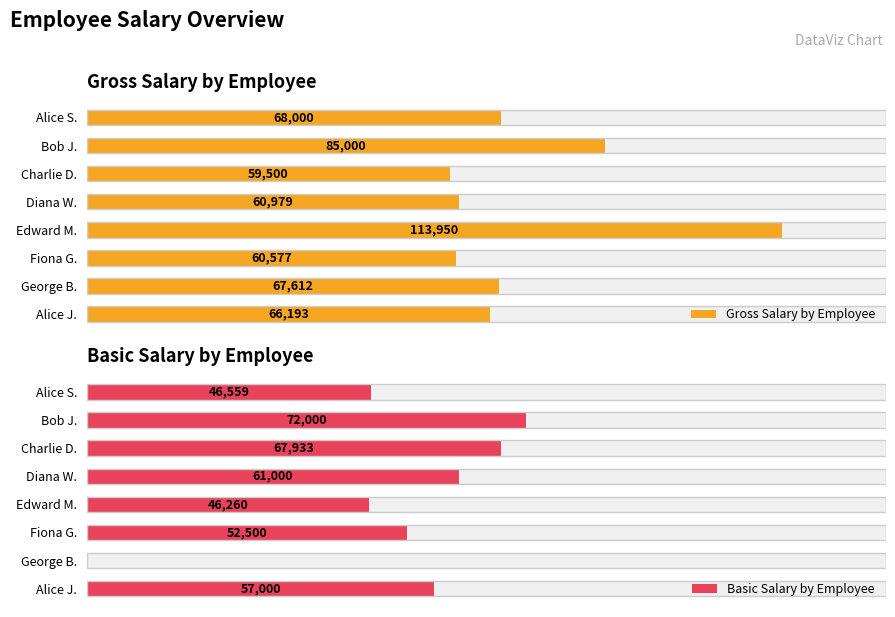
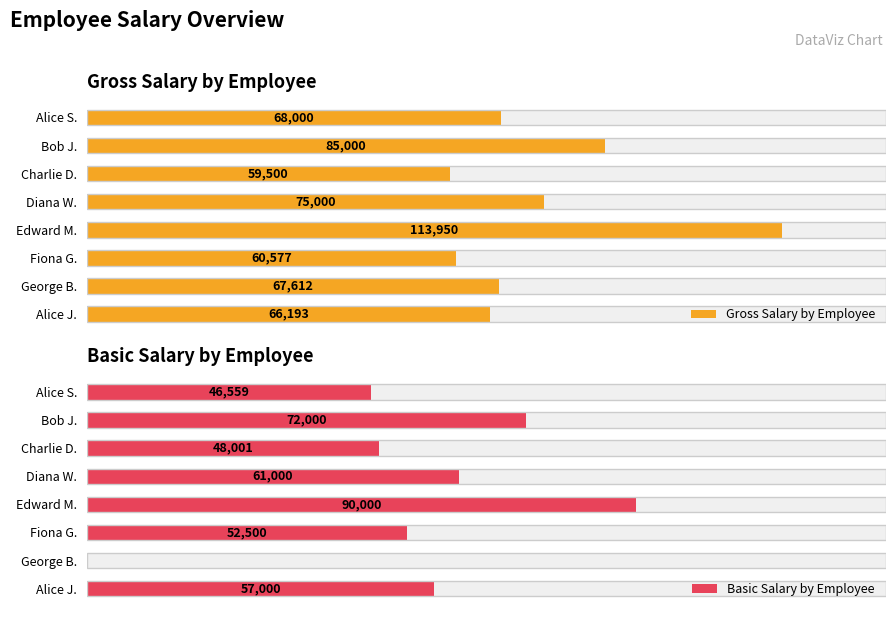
  {
    "Gross Salary by Employee": {
      "Gross Salary by Employee": {
-       "Diana W.": "60,979"
+       "Diana W.": "75,000"
      }
    },
    "Basic Salary by Employee": {
      "Basic Salary by Employee": {
-       "Charlie D.": "67,933",
-       "Edward M.": "46,260"
+       "Charlie D.": "48,001",
+       "Edward M.": "90,000"
      }
    }
  }
